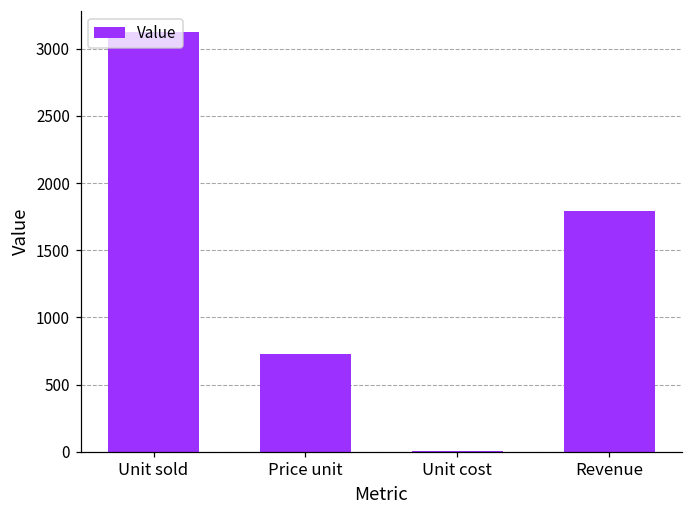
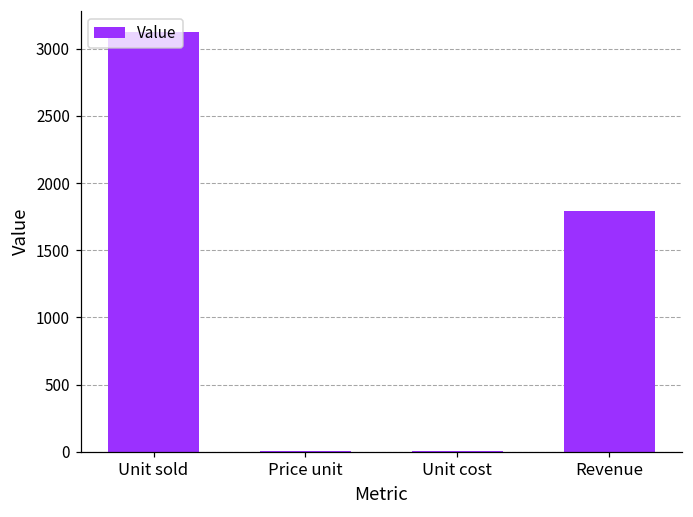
  {
-   "Price unit": 730,
+   "Price unit": 0,
    "Revenue": 1800
  }
